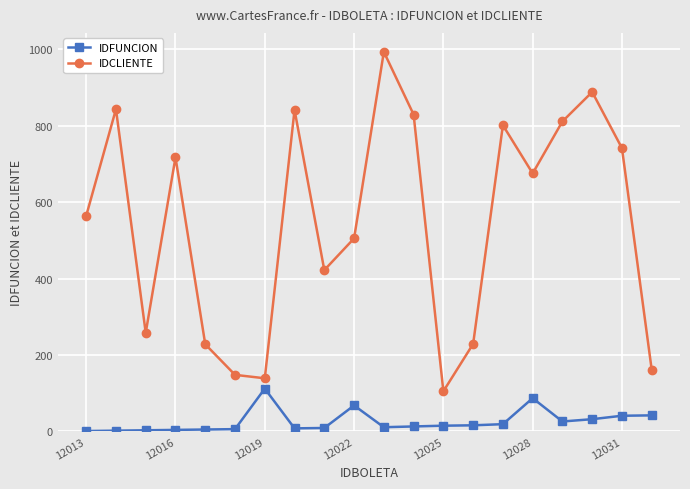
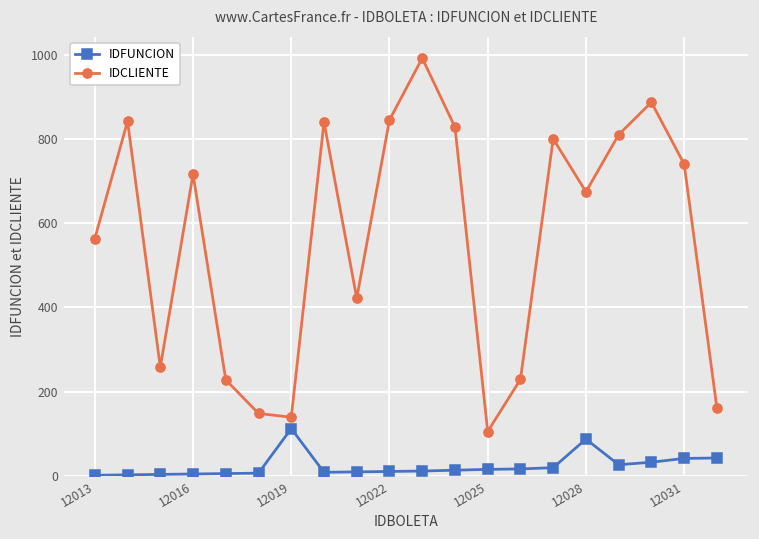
  {
    "IDFUNCION": {
      "12013": 0,
      "12016": 0,
      "12019": 110,
-     "12022": 70,
+     "12022": 10,
      "12025": 20,
      "12028": 90,
      "12031": 40
    },
    "IDCLIENTE": {
      "12013": 560,
      "12016": 720,
      "12019": 140,
-     "12022": 510,
+     "12022": 850,
      "12025": 110,
      "12028": 680,
      "12031": 740
    }
  }
